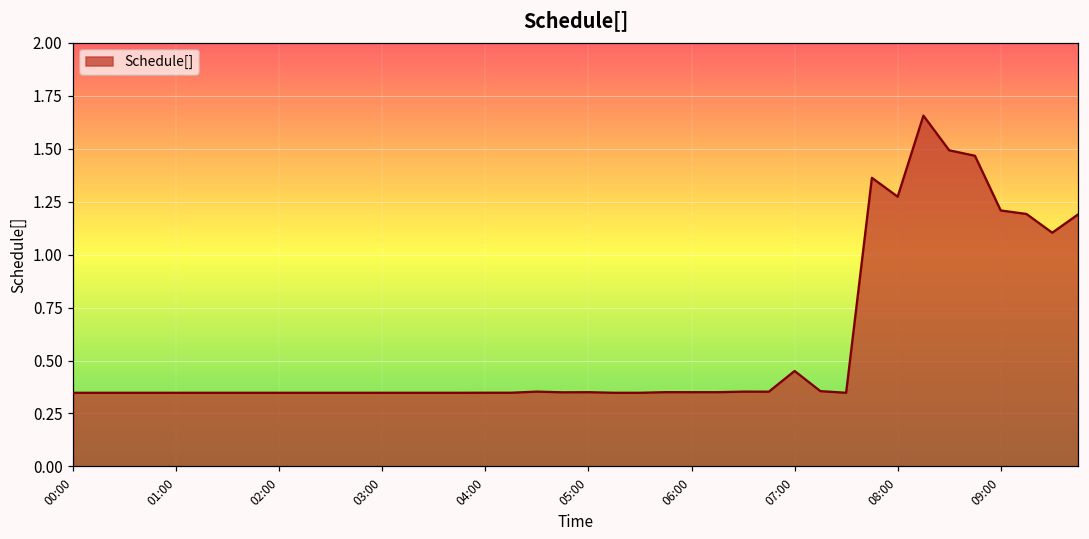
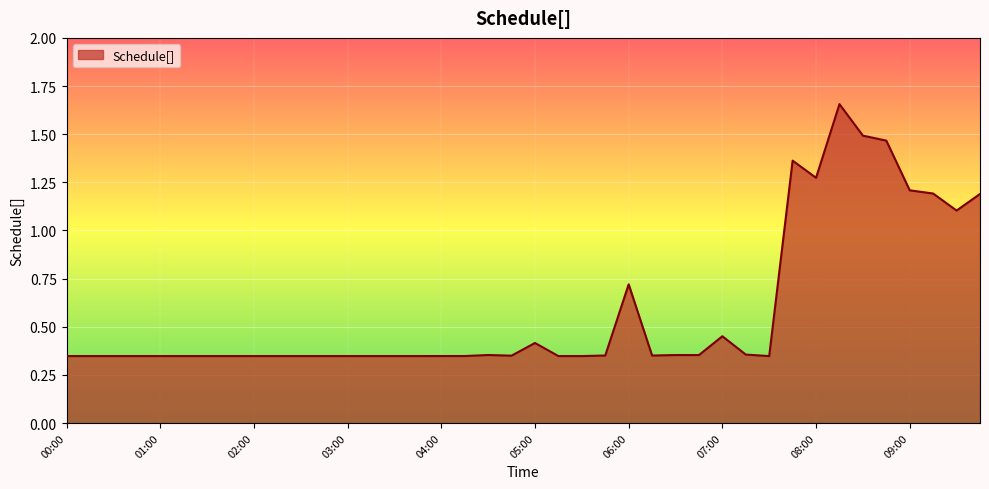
  {
    "00:00": 0.35,
    "01:00": 0.35,
    "02:00": 0.35,
    "03:00": 0.35,
    "04:00": 0.35,
-   "05:00": 0.35,
-   "06:00": 0.35,
+   "05:00": 0.42,
+   "06:00": 0.72,
    "07:00": 0.45,
    "08:00": 1.27,
    "09:00": 1.21
  }
